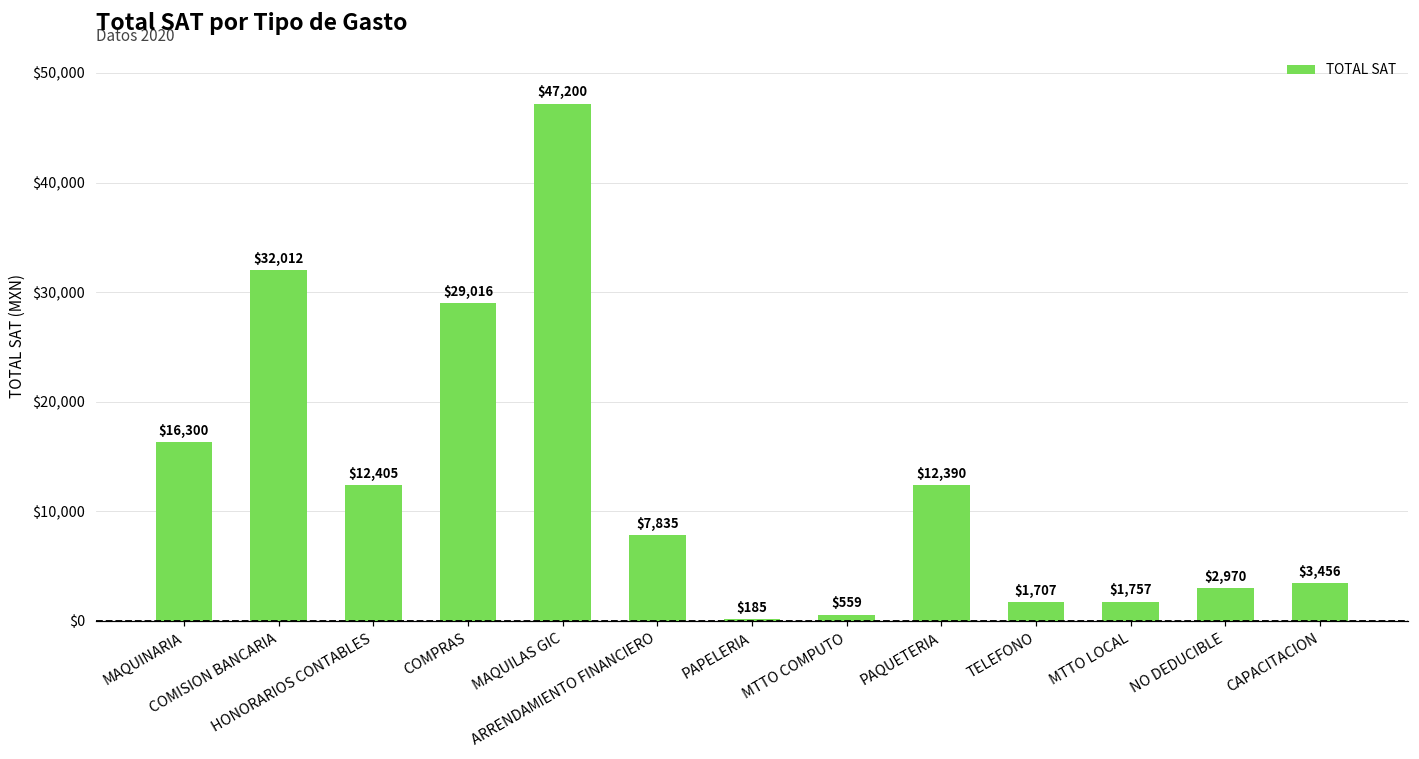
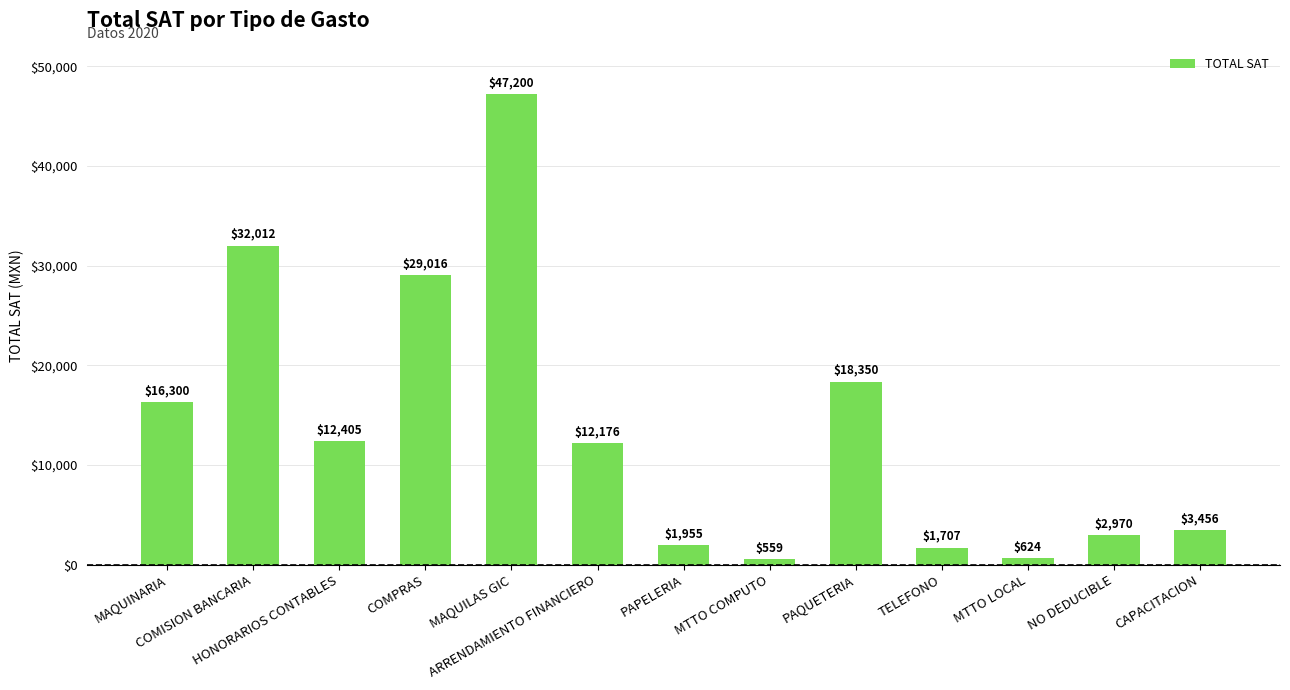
  {
    "MAQUINARIA": "$16,300",
    "COMISION BANCARIA": "$32,012",
    "HONORARIOS CONTABLES": "$12,405",
    "COMPRAS": "$29,016",
    "MAQUILAS GIC": "$47,200",
-   "ARRENDAMIENTO FINANCIERO": "$7,835",
-   "PAPELERIA": "$185",
+   "ARRENDAMIENTO FINANCIERO": "$12,176",
+   "PAPELERIA": "$1,955",
    "MTTO COMPUTO": "$559",
-   "PAQUETERIA": "$12,390",
+   "PAQUETERIA": "$18,350",
    "TELEFONO": "$1,707",
-   "MTTO LOCAL": "$1,757",
+   "MTTO LOCAL": "$624",
    "NO DEDUCIBLE": "$2,970",
    "CAPACITACION": "$3,456"
  }
